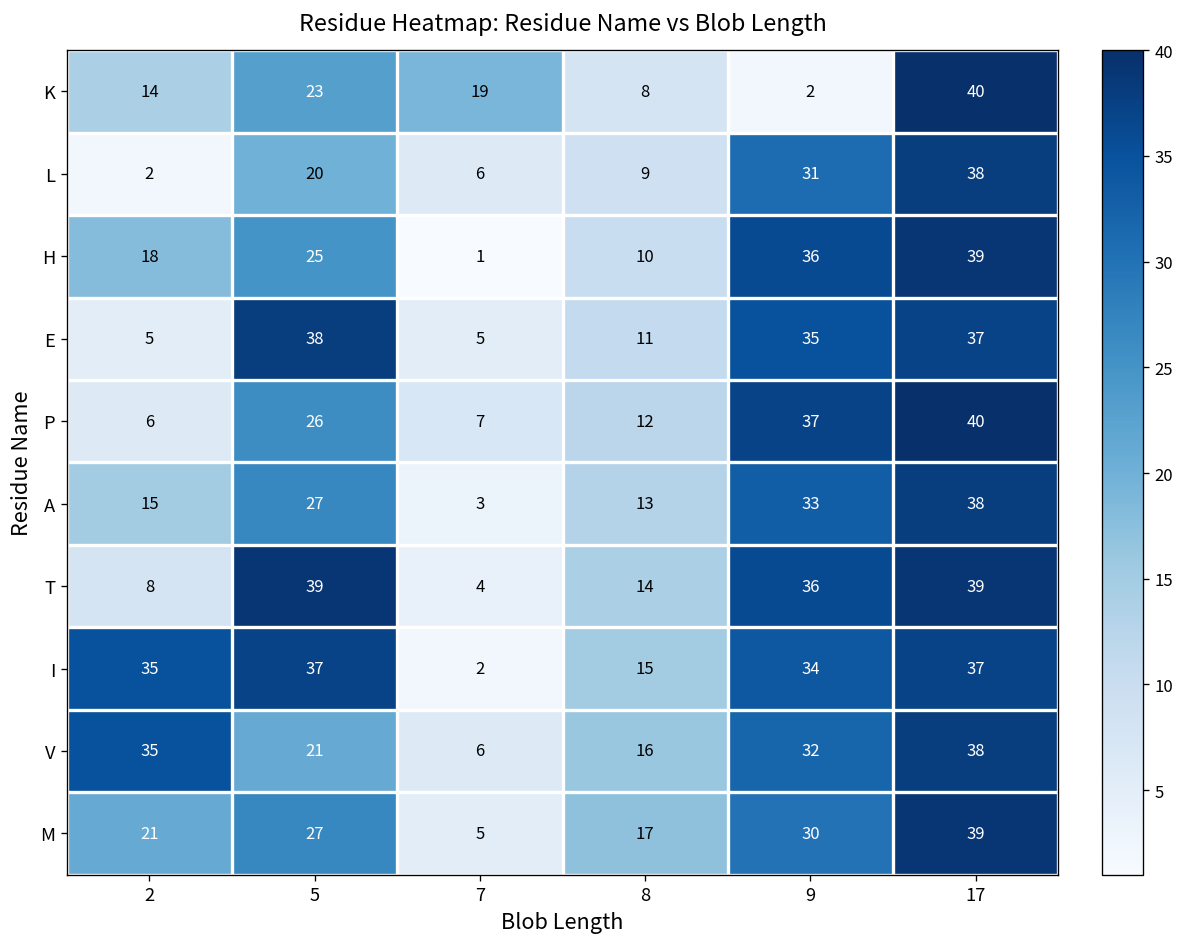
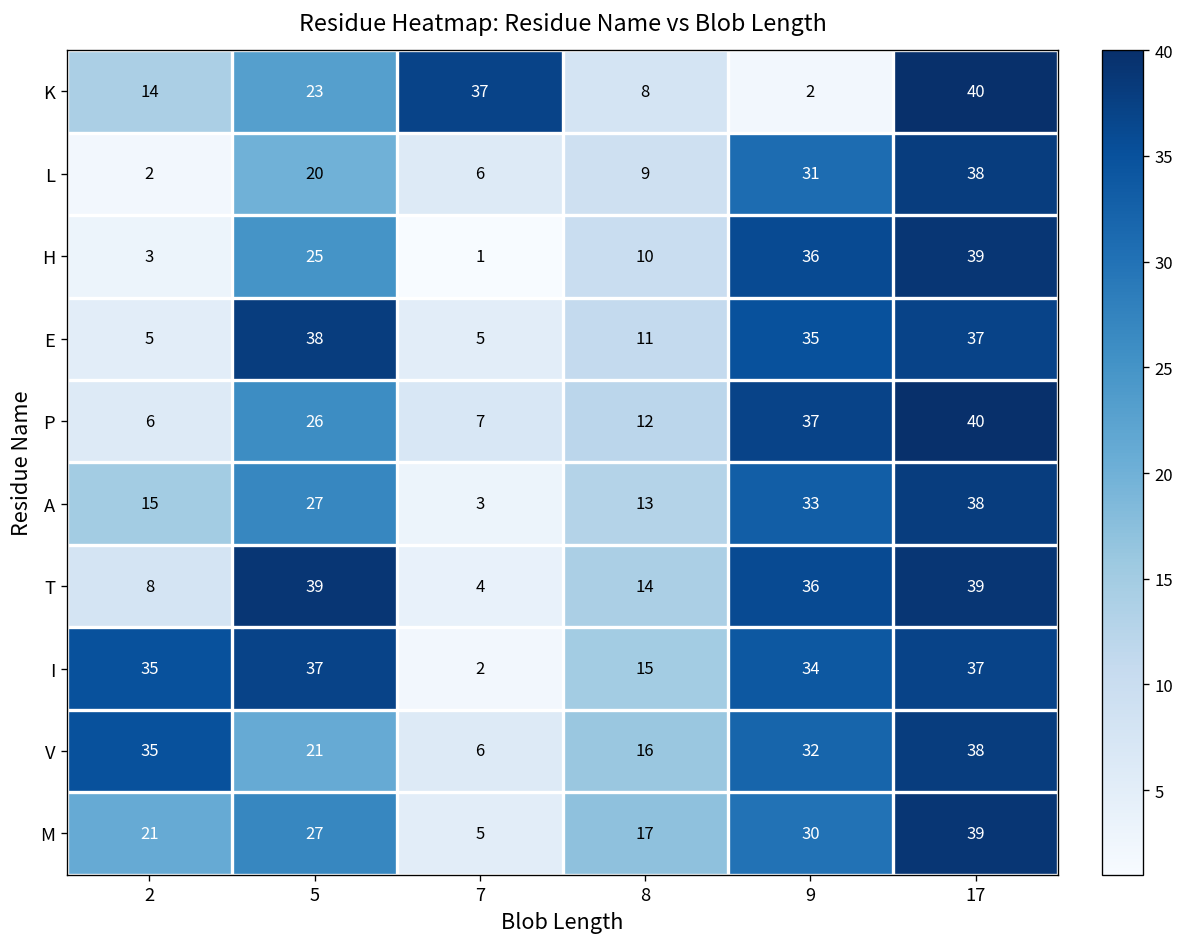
  {
    "K": {
      "2": 14,
      "5": 23,
-     "7": 19,
+     "7": 37,
      "8": 8,
      "9": 2,
      "17": 40
    },
    "L": {
      "2": 2,
      "5": 20,
      "7": 6,
      "8": 9,
      "9": 31,
      "17": 38
    },
    "H": {
-     "2": 18,
+     "2": 3,
      "5": 25,
      "7": 1,
      "8": 10,
      "9": 36,
      "17": 39
    },
    "E": {
      "2": 5,
      "5": 38,
      "7": 5,
      "8": 11,
      "9": 35,
      "17": 37
    },
    "P": {
      "2": 6,
      "5": 26,
      "7": 7,
      "8": 12,
      "9": 37,
      "17": 40
    },
    "A": {
      "2": 15,
      "5": 27,
      "7": 3,
      "8": 13,
      "9": 33,
      "17": 38
    },
    "T": {
      "2": 8,
      "5": 39,
      "7": 4,
      "8": 14,
      "9": 36,
      "17": 39
    },
    "I": {
      "2": 35,
      "5": 37,
      "7": 2,
      "8": 15,
      "9": 34,
      "17": 37
    },
    "V": {
      "2": 35,
      "5": 21,
      "7": 6,
      "8": 16,
      "9": 32,
      "17": 38
    },
    "M": {
      "2": 21,
      "5": 27,
      "7": 5,
      "8": 17,
      "9": 30,
      "17": 39
    }
  }
